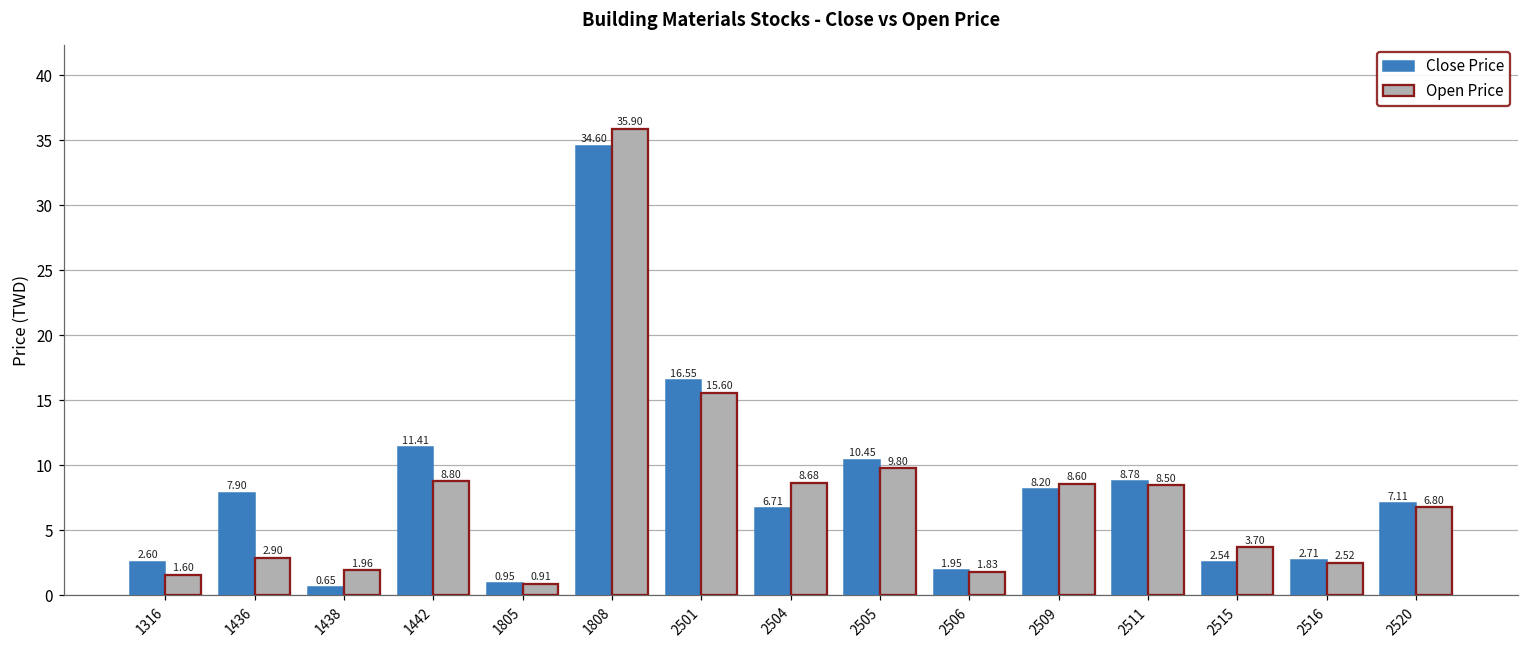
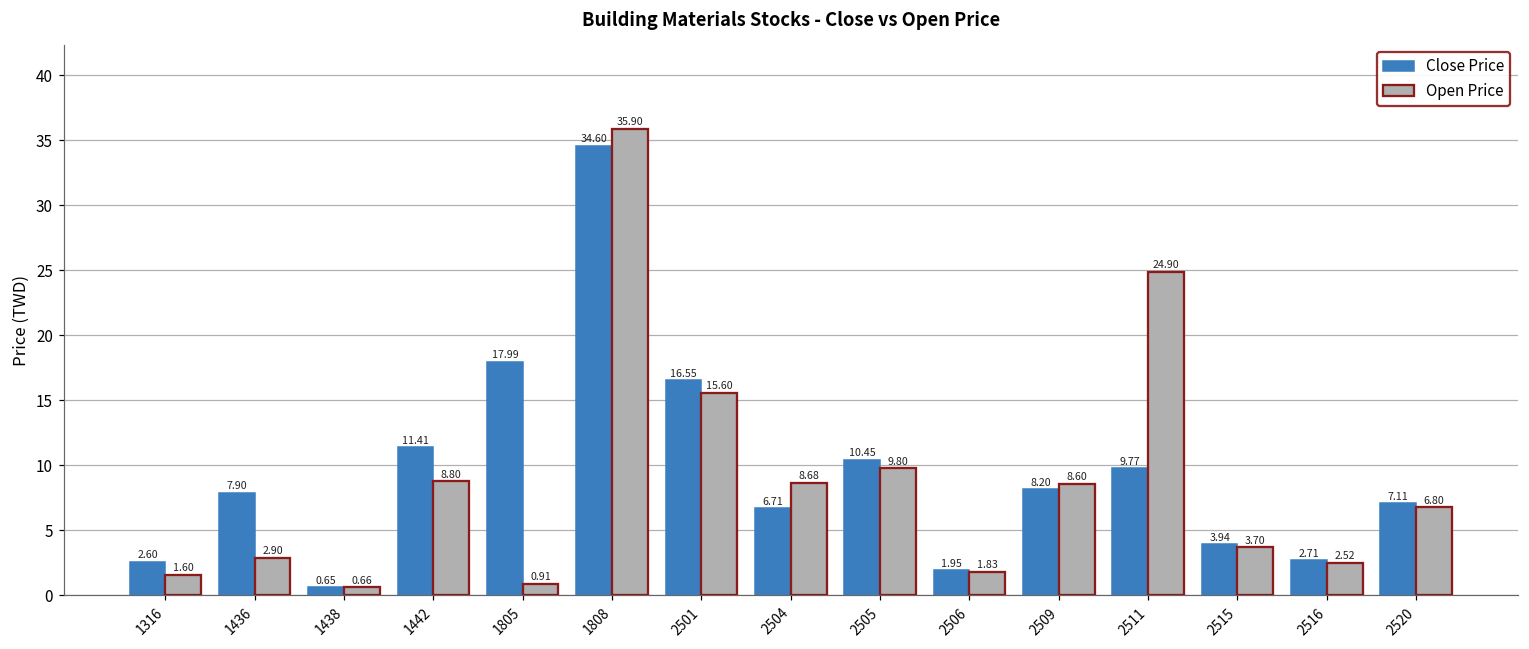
  {
    "Close Price": {
      "1316": 2.60,
      "1436": 7.90,
      "1438": 0.65,
      "1442": 11.41,
-     "1805": 0.95,
+     "1805": 17.99,
      "1808": 34.60,
      "2501": 16.55,
      "2504": 6.71,
      "2505": 10.45,
      "2506": 1.95,
      "2509": 8.20,
-     "2511": 8.78,
-     "2515": 2.54,
+     "2511": 9.77,
+     "2515": 3.94,
      "2516": 2.71,
      "2520": 7.11
    },
    "Open Price": {
      "1316": 1.60,
      "1436": 2.90,
-     "1438": 1.96,
+     "1438": 0.66,
      "1442": 8.80,
      "1805": 0.91,
      "1808": 35.90,
      "2501": 15.60,
      "2504": 8.68,
      "2505": 9.80,
      "2506": 1.83,
      "2509": 8.60,
-     "2511": 8.50,
+     "2511": 24.90,
      "2515": 3.70,
      "2516": 2.52,
      "2520": 6.80
    }
  }
